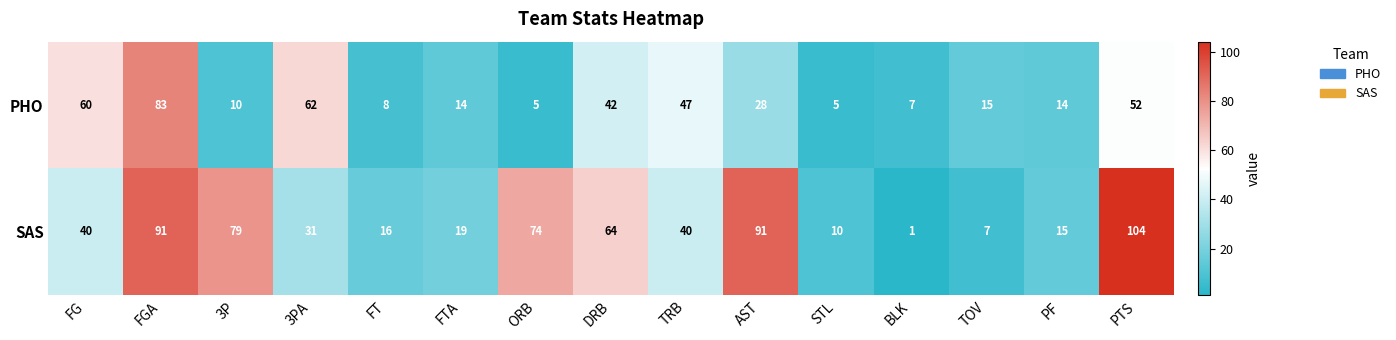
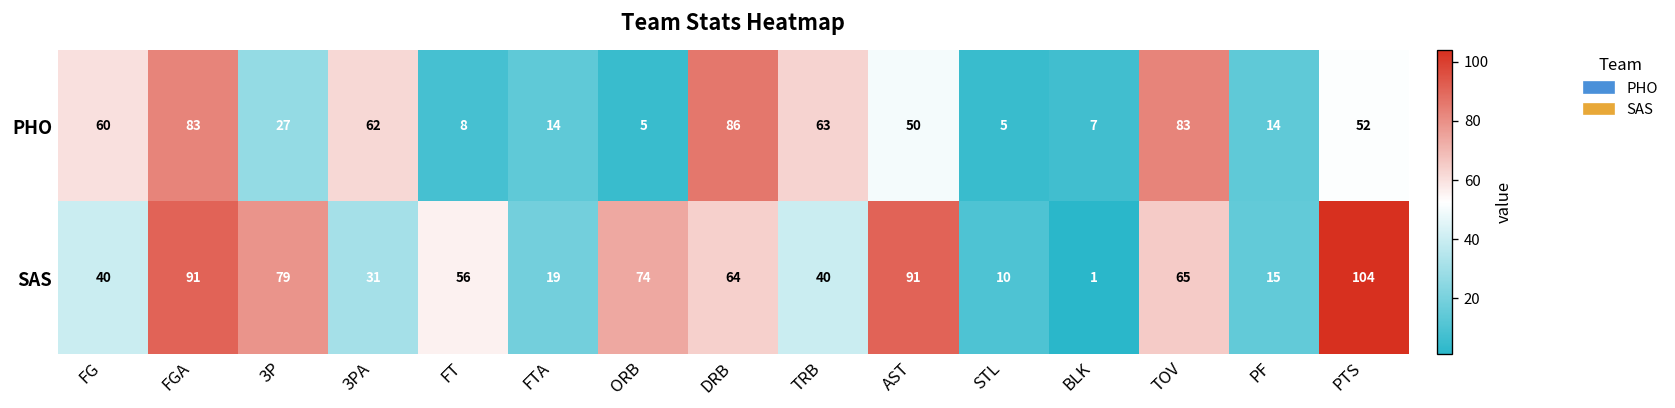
  {
    "PHO": {
      "FG": 60,
      "FGA": 83,
-     "3P": 10,
+     "3P": 27,
      "3PA": 62,
      "FT": 8,
      "FTA": 14,
      "ORB": 5,
-     "DRB": 42,
-     "TRB": 47,
-     "AST": 28,
+     "DRB": 86,
+     "TRB": 63,
+     "AST": 50,
      "STL": 5,
      "BLK": 7,
-     "TOV": 15,
+     "TOV": 83,
      "PF": 14,
      "PTS": 52
    },
    "SAS": {
      "FG": 40,
      "FGA": 91,
      "3P": 79,
      "3PA": 31,
-     "FT": 16,
+     "FT": 56,
      "FTA": 19,
      "ORB": 74,
      "DRB": 64,
      "TRB": 40,
      "AST": 91,
      "STL": 10,
      "BLK": 1,
-     "TOV": 7,
+     "TOV": 65,
      "PF": 15,
      "PTS": 104
    }
  }
